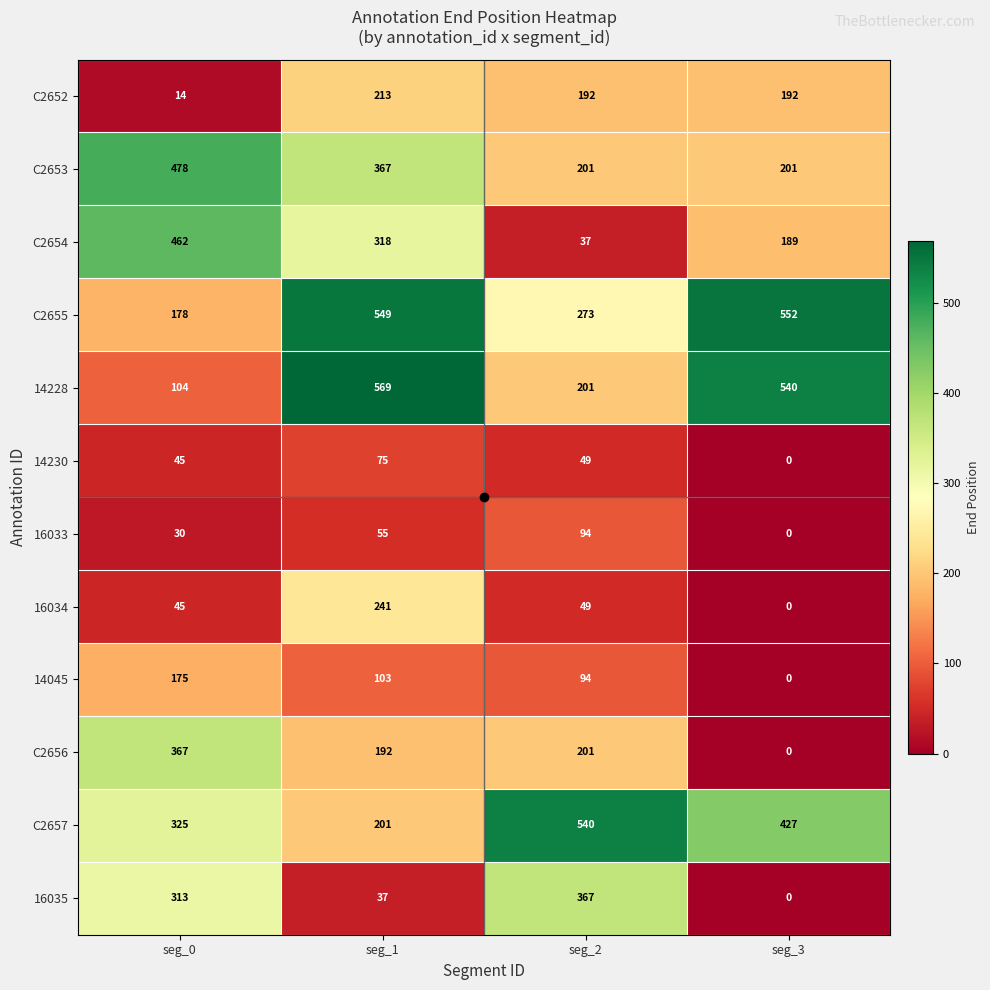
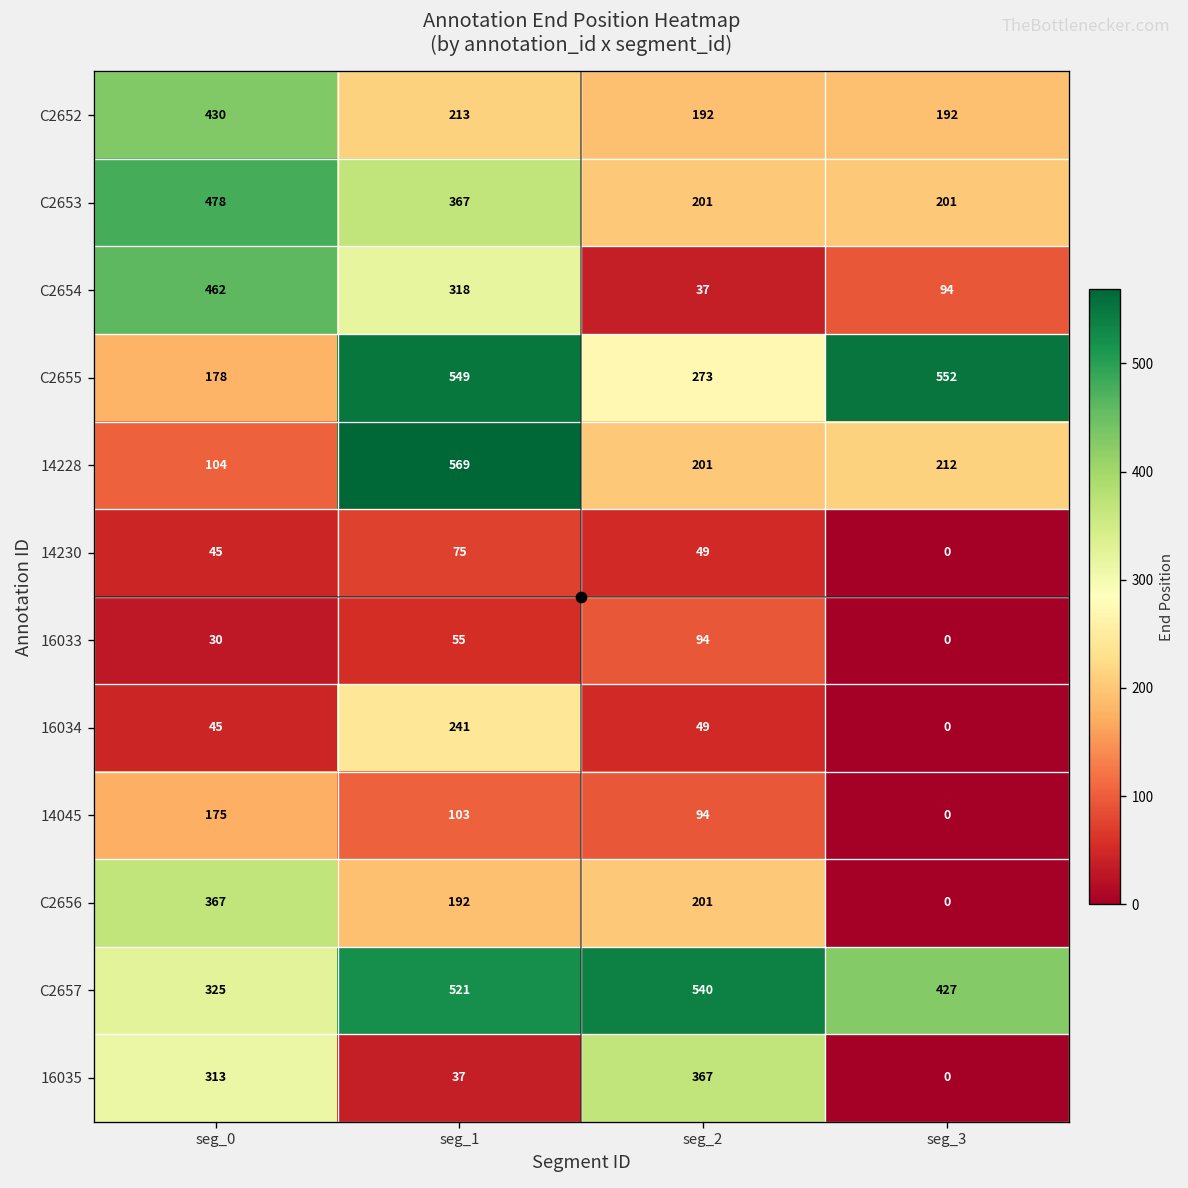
  {
    "C2652": {
-     "seg_0": 14,
+     "seg_0": 430,
      "seg_1": 213,
      "seg_2": 192,
      "seg_3": 192
    },
    "C2653": {
      "seg_0": 478,
      "seg_1": 367,
      "seg_2": 201,
      "seg_3": 201
    },
    "C2654": {
      "seg_0": 462,
      "seg_1": 318,
      "seg_2": 37,
-     "seg_3": 189
+     "seg_3": 94
    },
    "C2655": {
      "seg_0": 178,
      "seg_1": 549,
      "seg_2": 273,
      "seg_3": 552
    },
    "14228": {
      "seg_0": 104,
      "seg_1": 569,
      "seg_2": 201,
-     "seg_3": 540
+     "seg_3": 212
    },
    "14230": {
      "seg_0": 45,
      "seg_1": 75,
      "seg_2": 49,
      "seg_3": 0
    },
    "16033": {
      "seg_0": 30,
      "seg_1": 55,
      "seg_2": 94,
      "seg_3": 0
    },
    "16034": {
      "seg_0": 45,
      "seg_1": 241,
      "seg_2": 49,
      "seg_3": 0
    },
    "14045": {
      "seg_0": 175,
      "seg_1": 103,
      "seg_2": 94,
      "seg_3": 0
    },
    "C2656": {
      "seg_0": 367,
      "seg_1": 192,
      "seg_2": 201,
      "seg_3": 0
    },
    "C2657": {
      "seg_0": 325,
-     "seg_1": 201,
+     "seg_1": 521,
      "seg_2": 540,
      "seg_3": 427
    },
    "16035": {
      "seg_0": 313,
      "seg_1": 37,
      "seg_2": 367,
      "seg_3": 0
    }
  }
